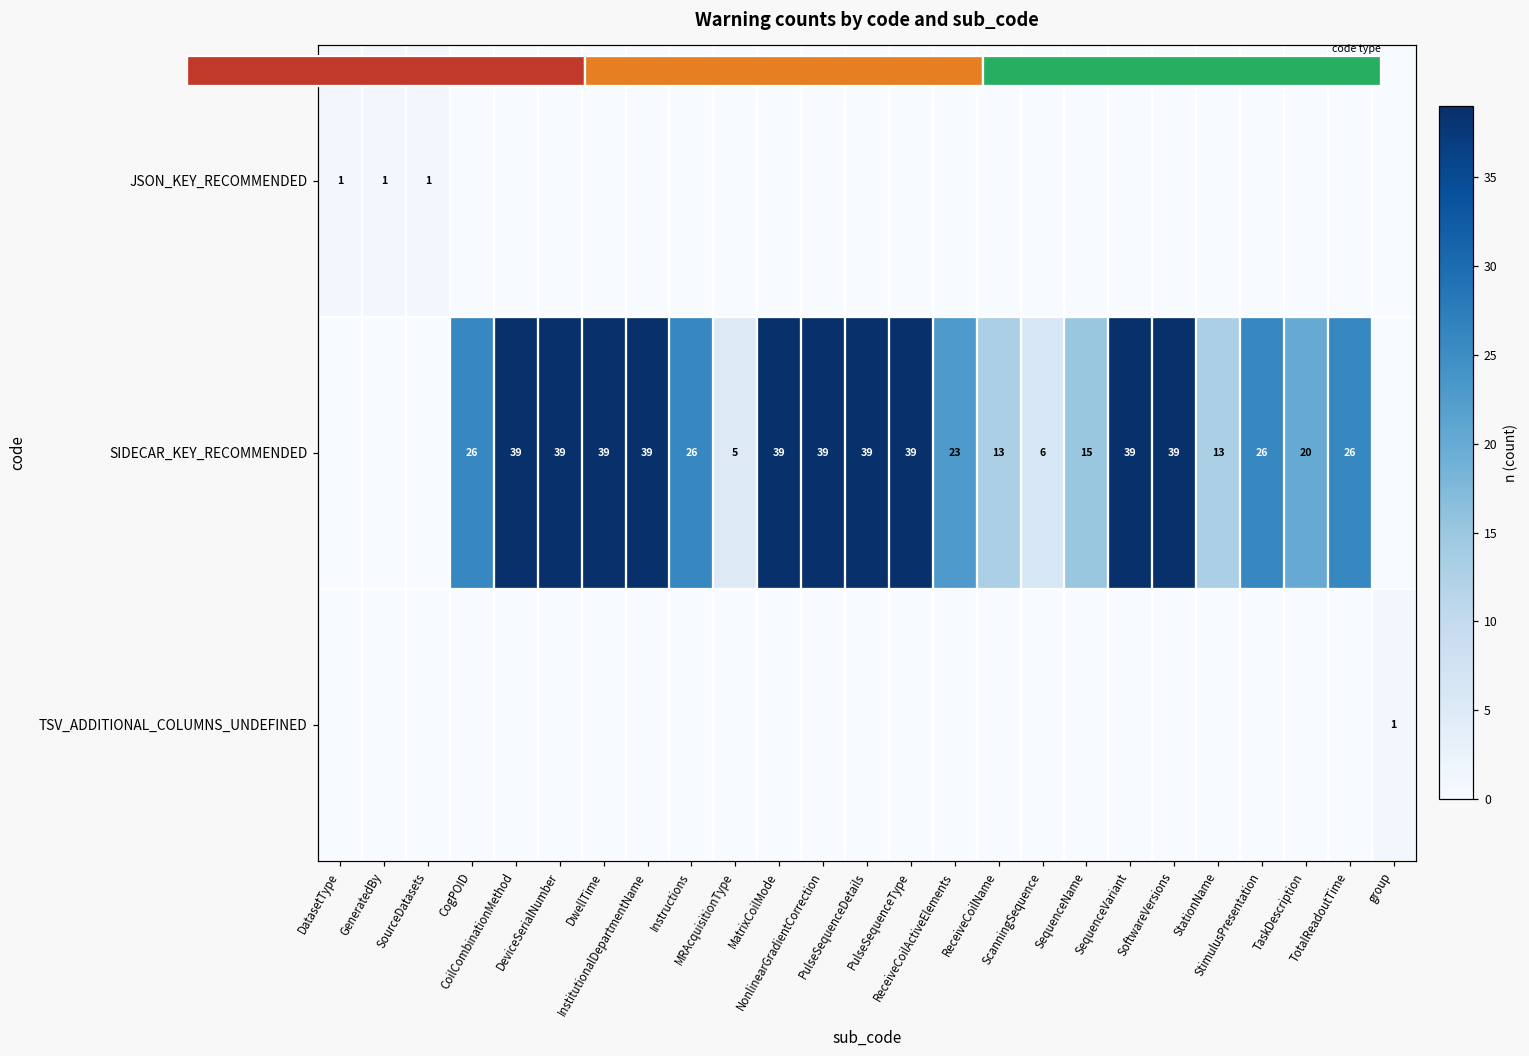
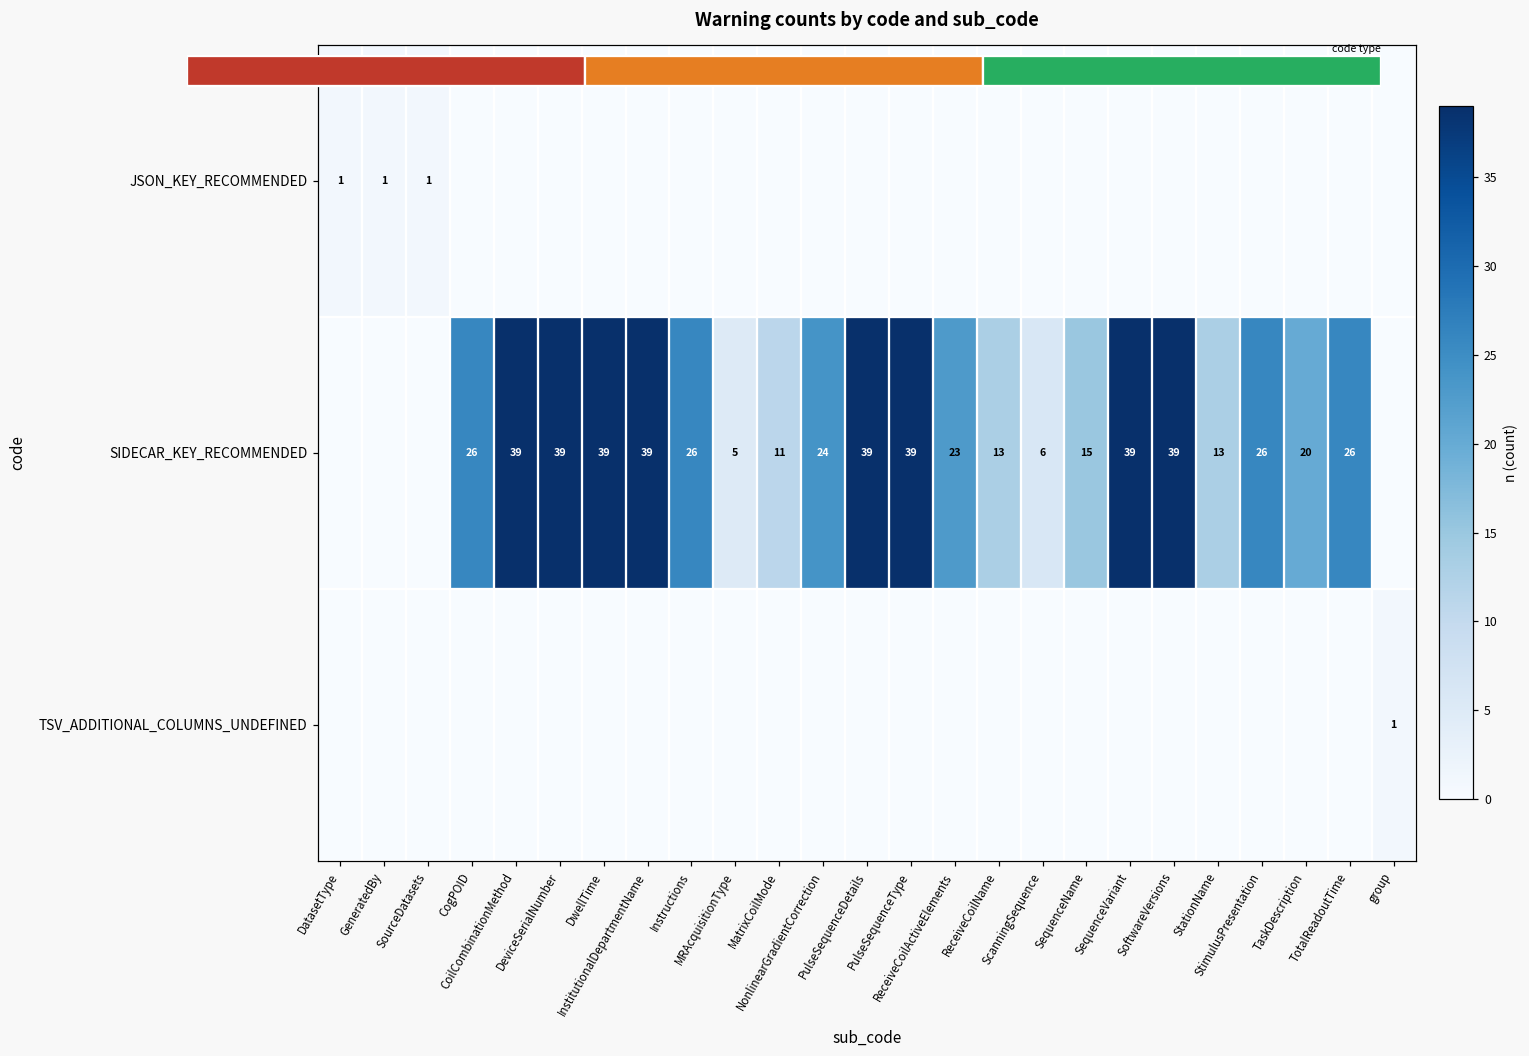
  {
    "Warning counts by code and sub_code": {
      "JSON_KEY_RECOMMENDED": {
        "DatasetType": 1,
        "GeneratedBy": 1,
        "SourceDatasets": 1
      },
      "SIDECAR_KEY_RECOMMENDED": {
        "CogPOID": 26,
        "CoilCombinationMethod": 39,
        "DeviceSerialNumber": 39,
        "DwellTime": 39,
        "InstitutionalDepartmentName": 39,
        "Instructions": 26,
        "MRAcquisitionType": 5,
-       "MatrixCoilMode": 39,
-       "NonlinearGradientCorrection": 39,
+       "MatrixCoilMode": 11,
+       "NonlinearGradientCorrection": 24,
        "PulseSequenceDetails": 39,
        "PulseSequenceType": 39,
        "ReceiveCoilActiveElements": 23,
        "ReceiveCoilName": 13,
        "ScanningSequence": 6,
        "SequenceName": 15,
        "SequenceVariant": 39,
        "SoftwareVersions": 39,
        "StationName": 13,
        "StimulusPresentation": 26,
        "TaskDescription": 20,
        "TotalReadoutTime": 26
      },
      "TSV_ADDITIONAL_COLUMNS_UNDEFINED": {
        "group": 1
      }
    }
  }
